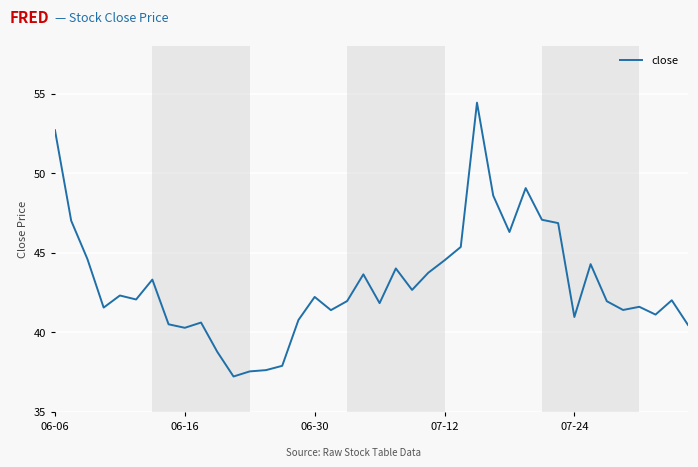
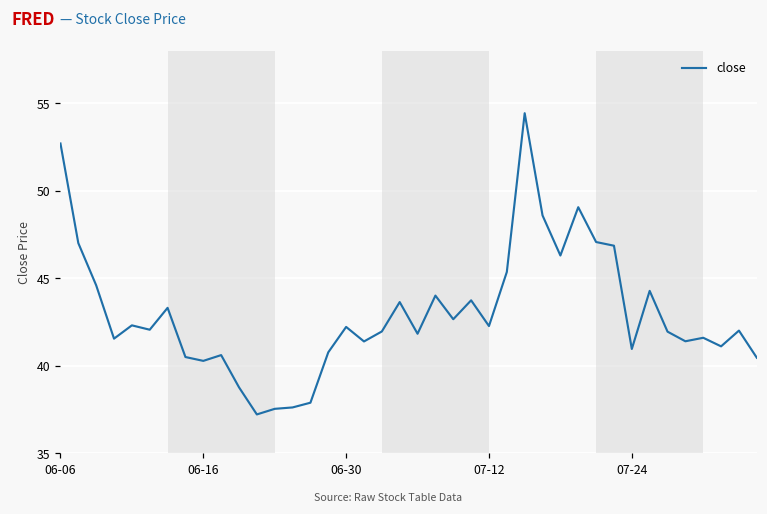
  {
    "06-06": 52.7,
    "06-16": 40.3,
    "06-30": 42.2,
-   "07-12": 44.5,
+   "07-12": 42.3,
    "07-24": 41.0
  }
